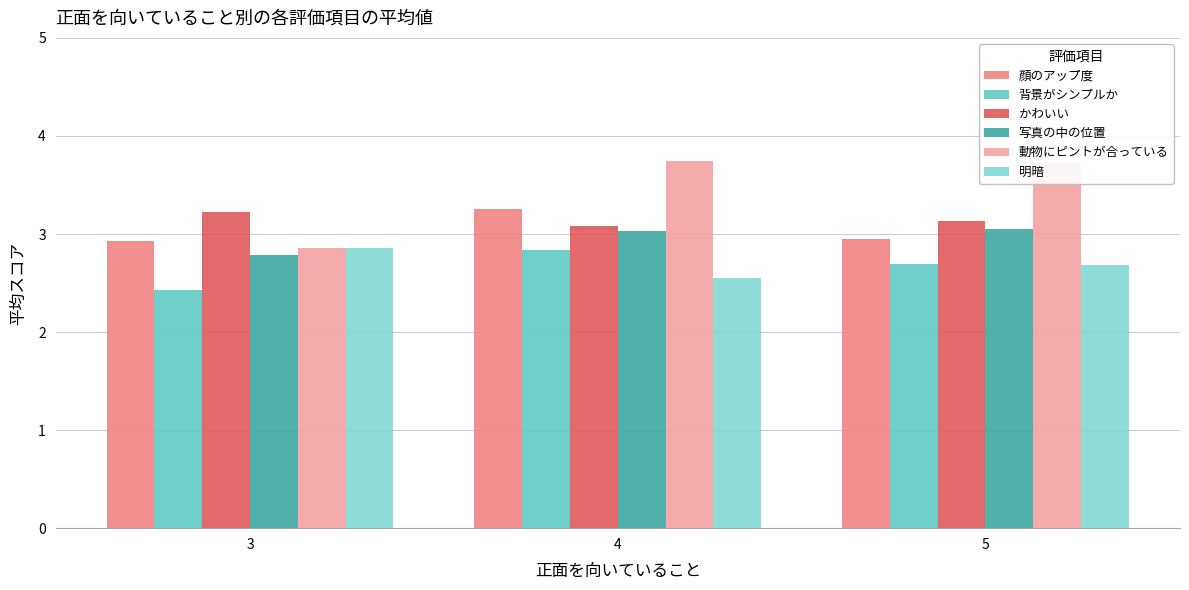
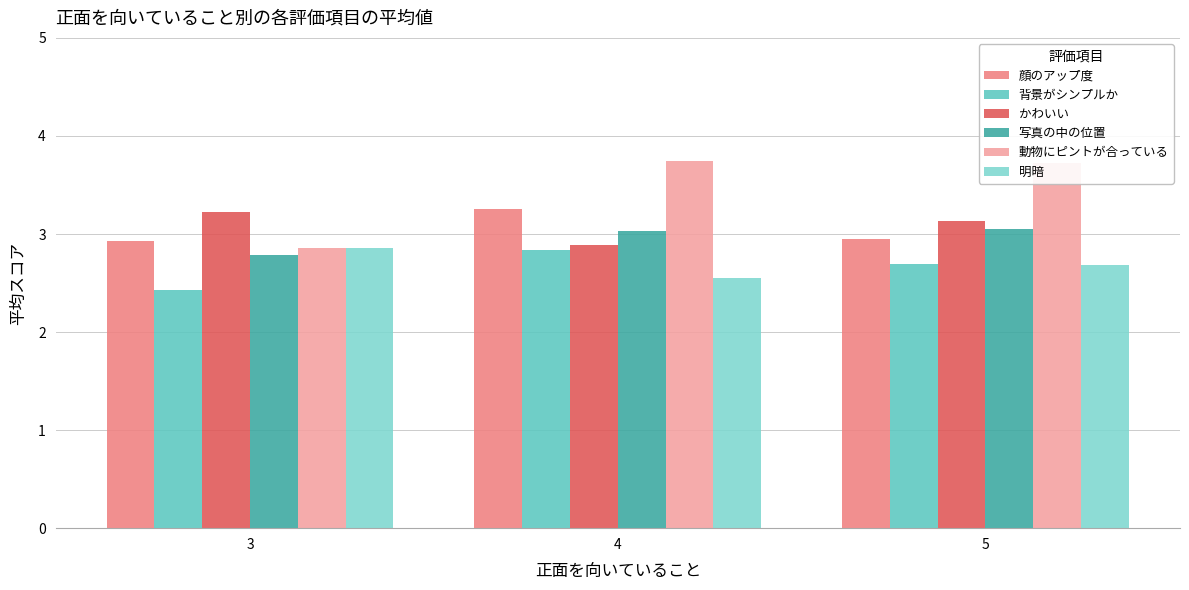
  {
    "かわいい": {
      "3": 3.2,
-     "4": 3.1,
+     "4": 2.9,
      "5": 3.1
    }
  }
